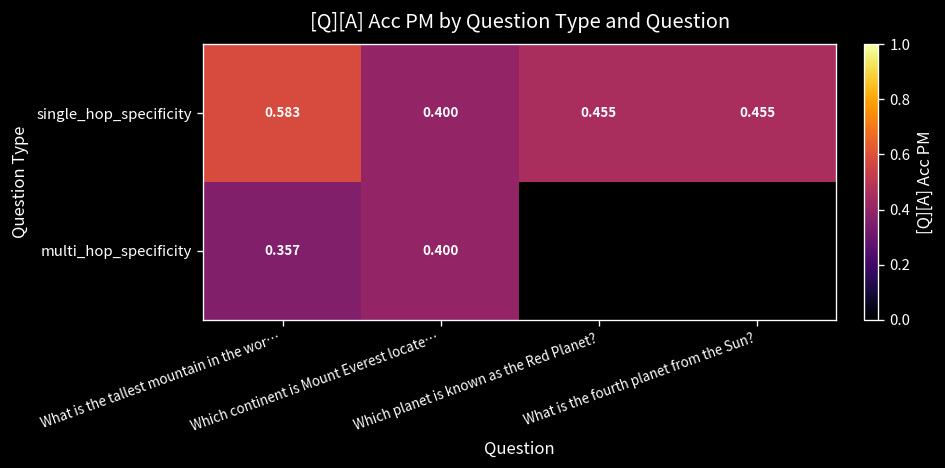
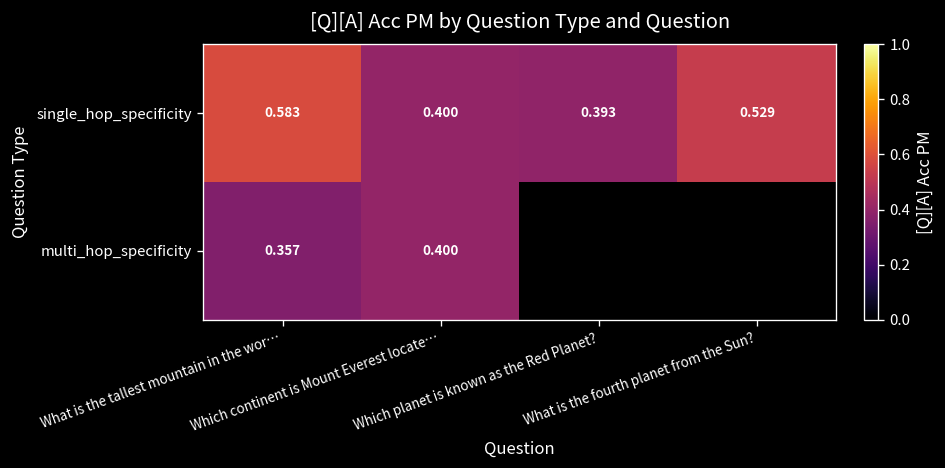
  {
    "single_hop_specificity": {
      "What is the tallest mountain in the wor…": 0.583,
      "Which continent is Mount Everest locate…": 0.400,
-     "Which planet is known as the Red Planet?": 0.455,
-     "What is the fourth planet from the Sun?": 0.455
+     "Which planet is known as the Red Planet?": 0.393,
+     "What is the fourth planet from the Sun?": 0.529
    },
    "multi_hop_specificity": {
      "What is the tallest mountain in the wor…": 0.357,
      "Which continent is Mount Everest locate…": 0.400
    }
  }
